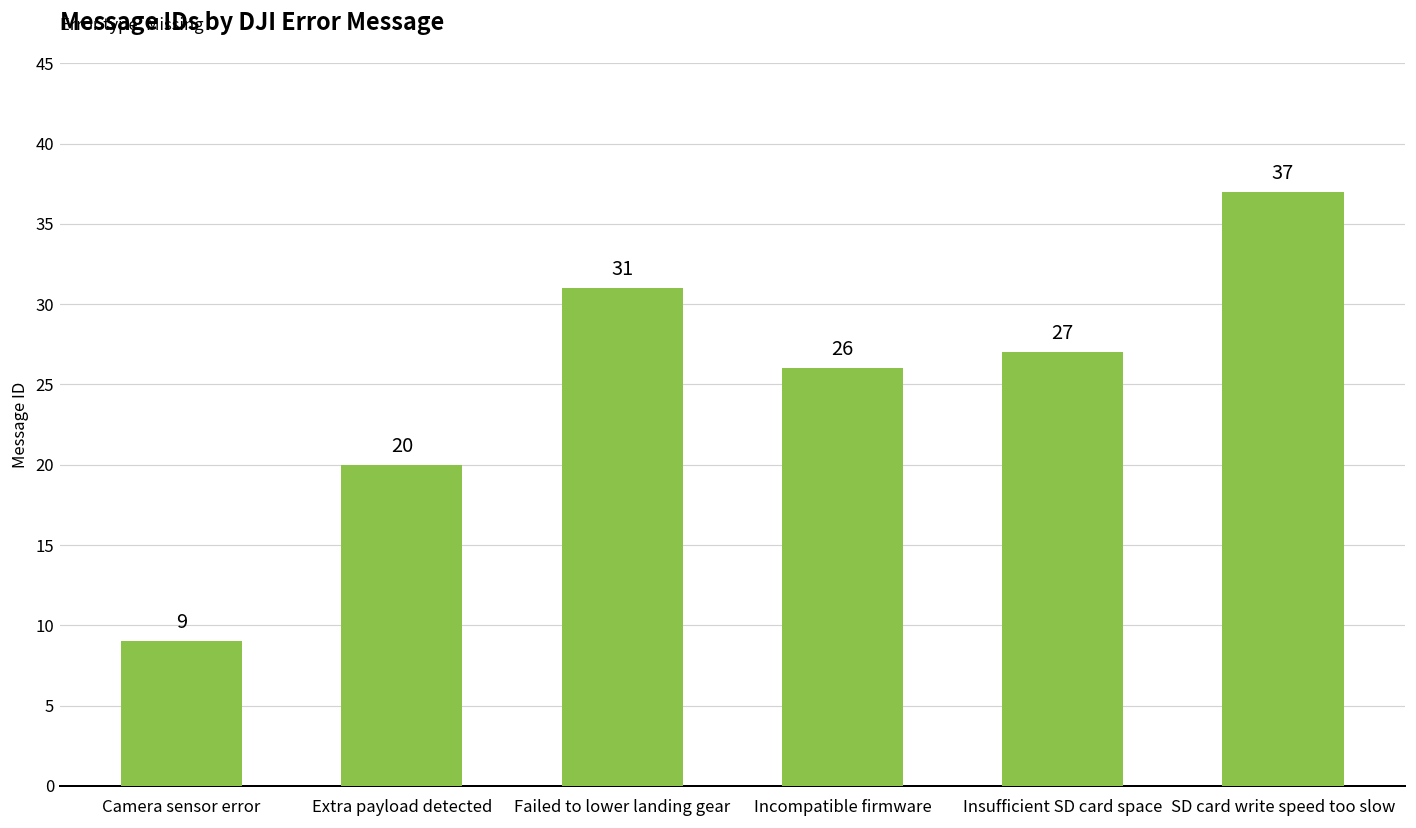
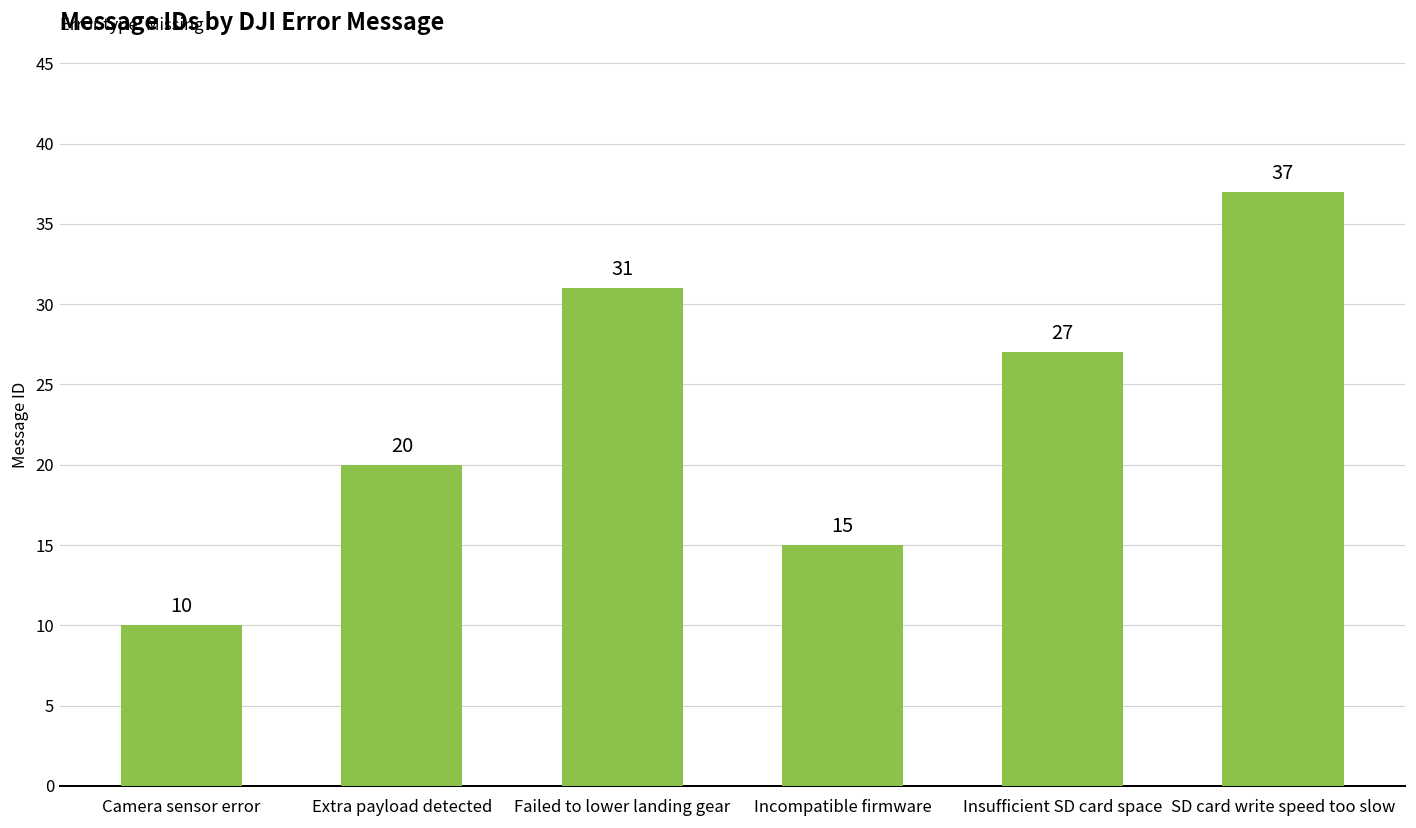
  {
-   "Camera sensor error": 9,
+   "Camera sensor error": 10,
    "Extra payload detected": 20,
    "Failed to lower landing gear": 31,
-   "Incompatible firmware": 26,
+   "Incompatible firmware": 15,
    "Insufficient SD card space": 27,
    "SD card write speed too slow": 37
  }
